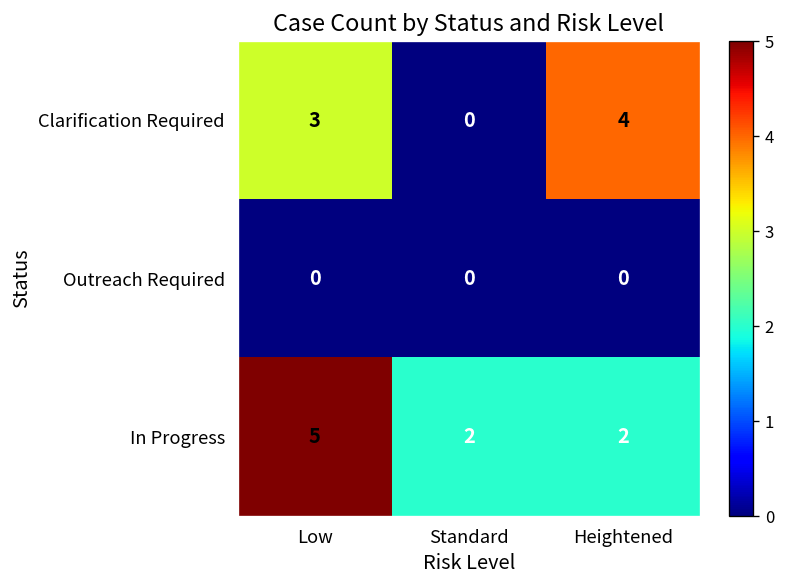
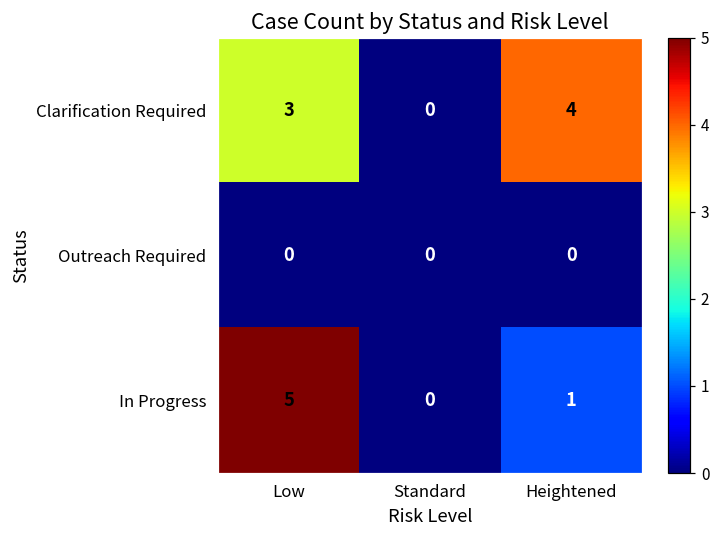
  {
    "Clarification Required": {
      "Low": 3,
      "Standard": 0,
      "Heightened": 4
    },
    "Outreach Required": {
      "Low": 0,
      "Standard": 0,
      "Heightened": 0
    },
    "In Progress": {
      "Low": 5,
-     "Standard": 2,
-     "Heightened": 2
+     "Standard": 0,
+     "Heightened": 1
    }
  }
